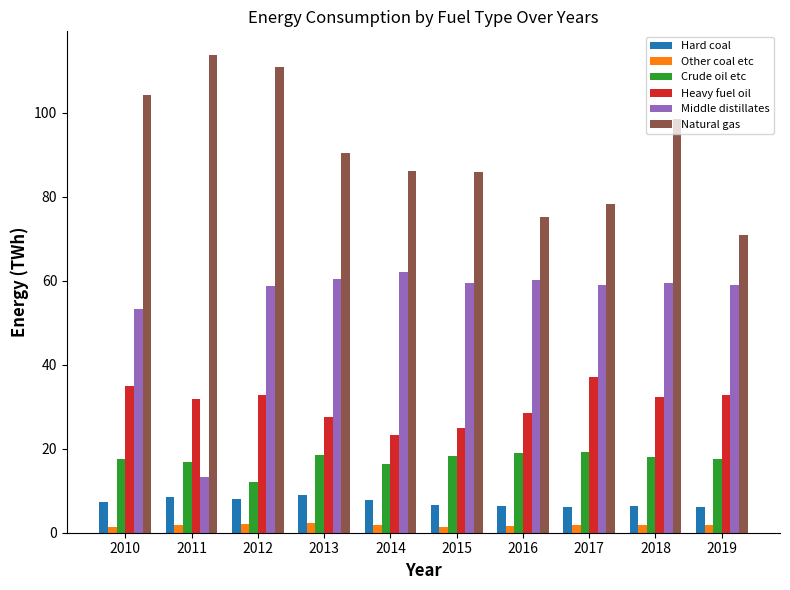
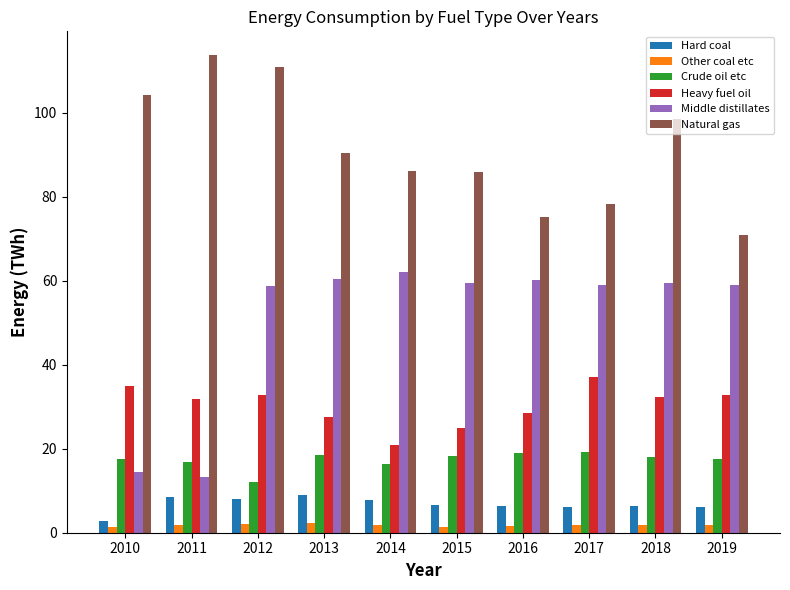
  {
    "Hard coal": {
-     "2010": 7,
+     "2010": 3,
      "2011": 8,
      "2012": 8,
      "2013": 9,
      "2014": 8,
      "2015": 7,
      "2016": 6,
      "2017": 6,
      "2018": 6,
      "2019": 6
    },
    "Other coal etc": {
      "2010": 1,
      "2011": 2,
      "2012": 2,
      "2013": 2,
      "2014": 2,
      "2015": 1,
      "2016": 1,
      "2017": 2,
      "2018": 2,
      "2019": 2
    },
    "Crude oil etc": {
      "2010": 18,
      "2011": 17,
      "2012": 12,
      "2013": 18,
      "2014": 16,
      "2015": 18,
      "2016": 19,
      "2017": 19,
      "2018": 18,
      "2019": 18
    },
    "Heavy fuel oil": {
      "2010": 35,
      "2011": 32,
      "2012": 33,
      "2013": 28,
-     "2014": 23,
+     "2014": 21,
      "2015": 25,
      "2016": 29,
      "2017": 37,
      "2018": 32,
      "2019": 33
    },
    "Middle distillates": {
-     "2010": 53,
+     "2010": 15,
      "2011": 13,
      "2012": 59,
      "2013": 60,
      "2014": 62,
      "2015": 60,
      "2016": 60,
      "2017": 59,
      "2018": 60,
      "2019": 59
    },
    "Natural gas": {
      "2010": 104,
      "2011": 114,
      "2012": 111,
      "2013": 90,
      "2014": 86,
      "2015": 86,
      "2016": 75,
      "2017": 78,
      "2019": 71
    }
  }
